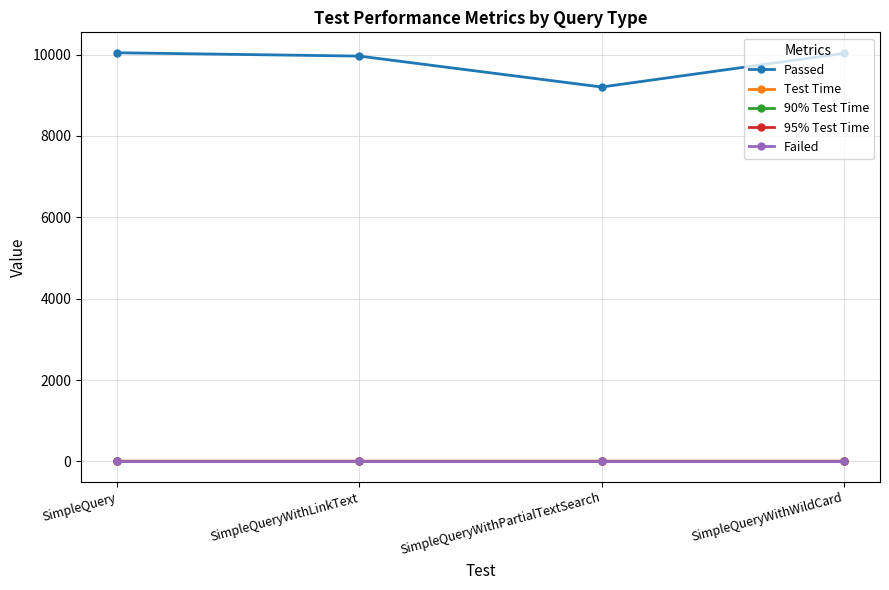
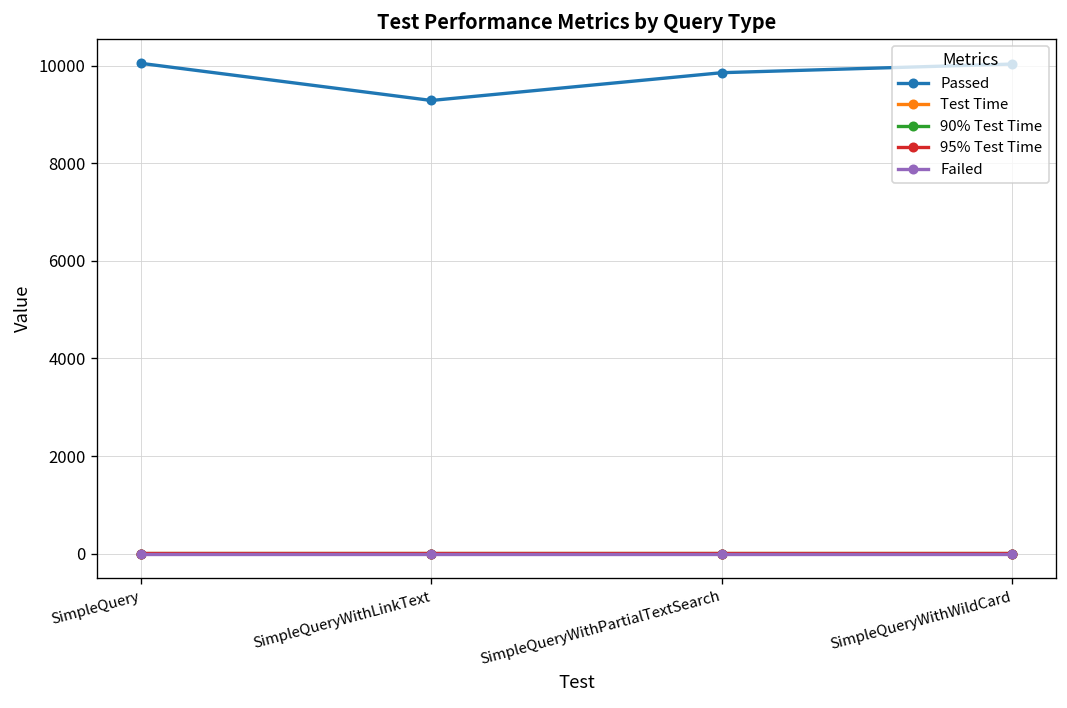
  {
    "Passed": {
      "SimpleQuery": 10000,
-     "SimpleQueryWithLinkText": 10000,
-     "SimpleQueryWithPartialTextSearch": 9200
+     "SimpleQueryWithLinkText": 9300,
+     "SimpleQueryWithPartialTextSearch": 9900
    },
    "Failed": {
      "SimpleQuery": 0,
      "SimpleQueryWithLinkText": 0,
      "SimpleQueryWithPartialTextSearch": 0,
      "SimpleQueryWithWildCard": 0
    }
  }
